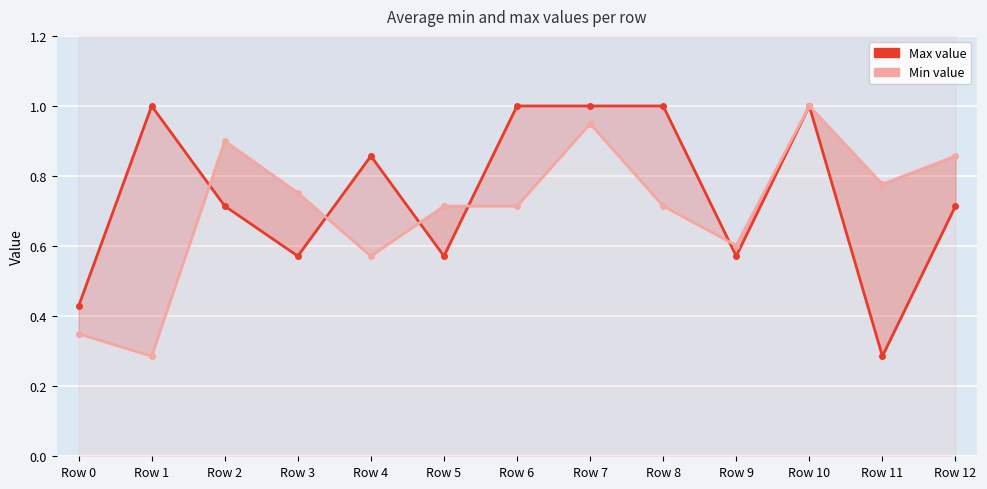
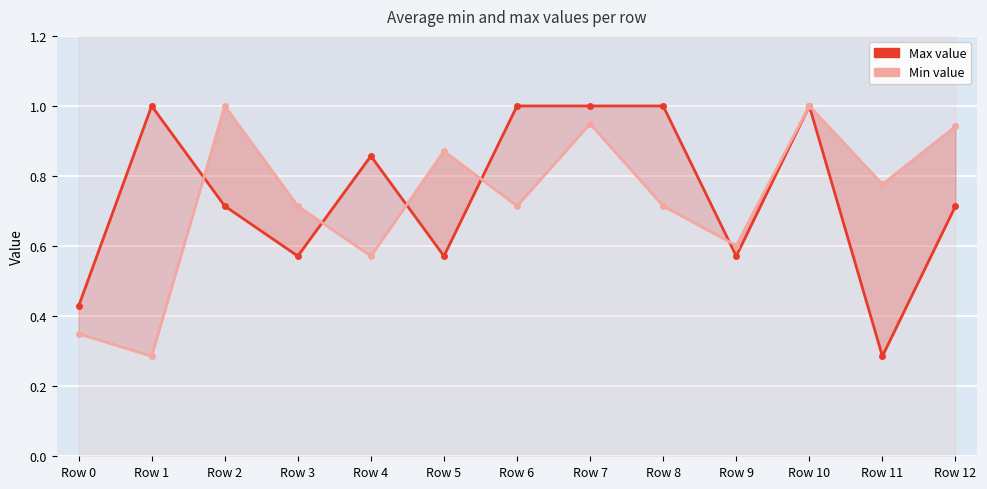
  {
    "Min value": {
      "Row 0": 0.35,
      "Row 1": 0.29,
-     "Row 2": 0.9,
-     "Row 3": 0.75,
+     "Row 2": 1.0,
+     "Row 3": 0.71,
      "Row 4": 0.57,
-     "Row 5": 0.71,
+     "Row 5": 0.87,
      "Row 6": 0.71,
      "Row 7": 0.95,
      "Row 8": 0.71,
-     "Row 12": 0.86
+     "Row 12": 0.94
    }
  }
